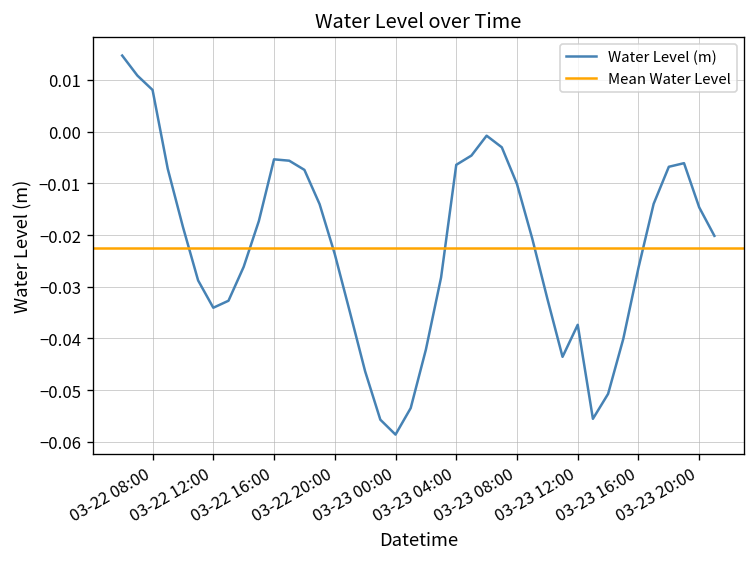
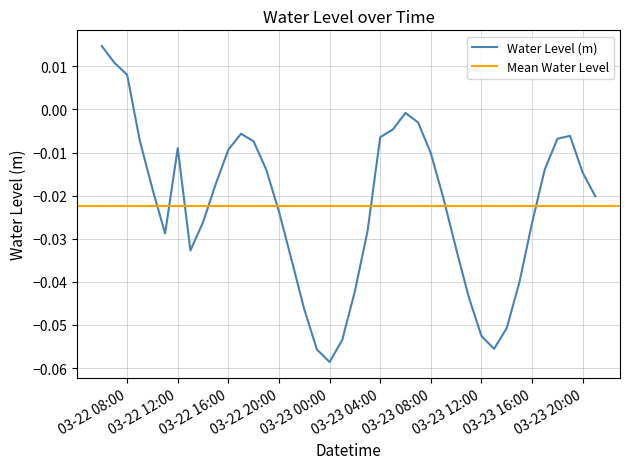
  {
    "03-22 08:00": 0.008,
-   "03-22 12:00": -0.034,
-   "03-22 16:00": -0.005,
+   "03-22 12:00": -0.009,
+   "03-22 16:00": -0.009,
    "03-22 20:00": -0.024,
    "03-23 00:00": -0.059,
    "03-23 04:00": -0.006,
    "03-23 08:00": -0.010,
-   "03-23 12:00": -0.037,
+   "03-23 12:00": -0.053,
    "03-23 16:00": -0.026,
    "03-23 20:00": -0.015
  }
